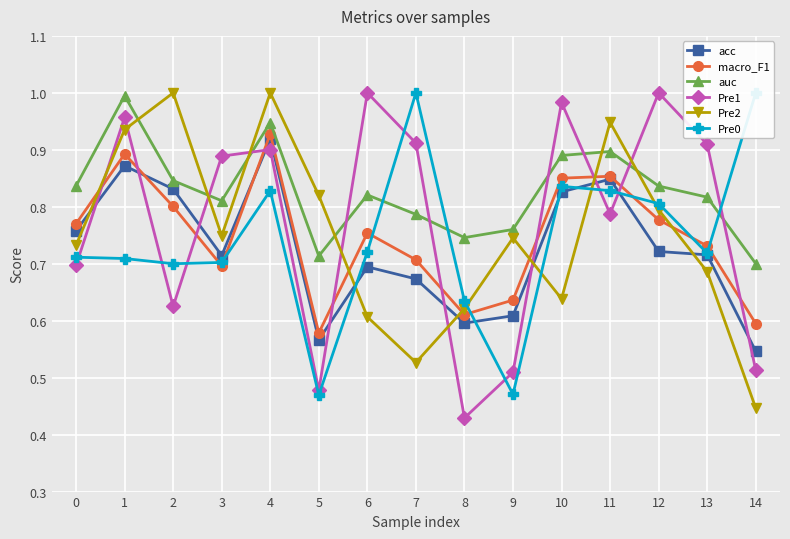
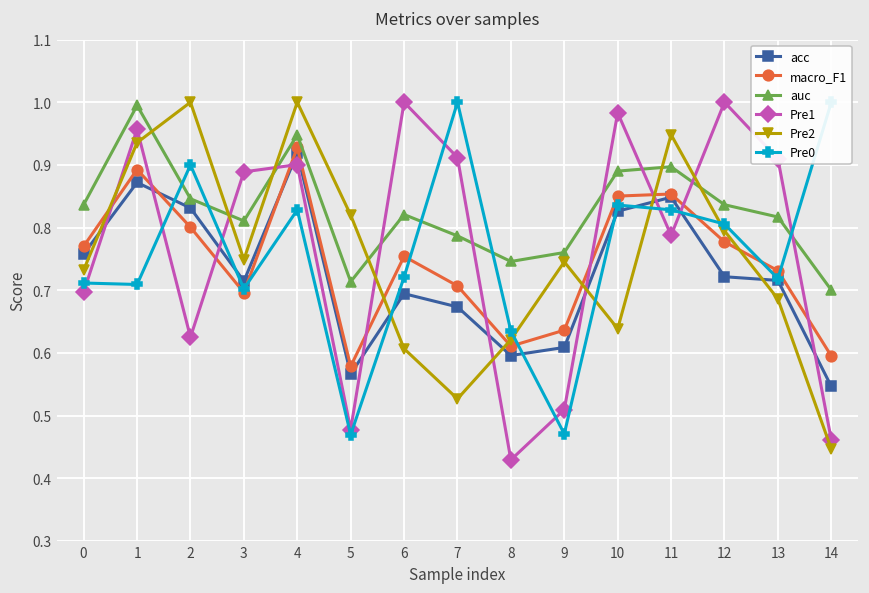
  {
    "acc": {
      "0": 0.76,
      "1": 0.87,
      "2": 0.83,
      "3": 0.71,
      "4": 0.92,
      "5": 0.57,
      "6": 0.69,
      "7": 0.67,
      "8": 0.60,
      "9": 0.61,
      "10": 0.83,
      "11": 0.85,
      "12": 0.72,
      "14": 0.55
    },
    "macro_F1": {
      "0": 0.77,
      "1": 0.89,
      "2": 0.80,
      "3": 0.70,
      "4": 0.93,
      "5": 0.58,
      "6": 0.75,
      "7": 0.71,
      "8": 0.61,
      "9": 0.64,
      "10": 0.85,
      "11": 0.85,
      "12": 0.78,
      "13": 0.73,
      "14": 0.60
    },
    "auc": {
      "0": 0.84,
      "1": 0.99,
      "2": 0.85,
      "3": 0.81,
      "4": 0.95,
      "5": 0.71,
      "6": 0.82,
      "7": 0.79,
      "8": 0.75,
      "9": 0.76,
      "10": 0.89,
      "11": 0.90,
      "12": 0.84,
      "13": 0.82,
      "14": 0.70
    },
    "Pre1": {
      "0": 0.70,
      "1": 0.96,
      "2": 0.63,
      "3": 0.89,
      "4": 0.90,
      "5": 0.48,
      "6": 1.00,
      "7": 0.91,
      "8": 0.43,
      "9": 0.51,
      "10": 0.98,
      "11": 0.79,
      "12": 1.00,
      "13": 0.91,
-     "14": 0.51
+     "14": 0.46
    },
    "Pre2": {
      "0": 0.73,
      "1": 0.94,
      "2": 1.00,
      "3": 0.75,
      "4": 1.00,
      "5": 0.82,
      "6": 0.61,
      "7": 0.53,
      "8": 0.62,
      "9": 0.75,
      "10": 0.64,
      "11": 0.95,
      "12": 0.79,
      "13": 0.69,
      "14": 0.45
    },
    "Pre0": {
      "0": 0.71,
      "1": 0.71,
-     "2": 0.7,
+     "2": 0.9,
      "3": 0.7,
      "4": 0.83,
      "5": 0.47,
      "6": 0.72,
      "7": 1.0,
      "8": 0.63,
      "9": 0.47,
      "10": 0.84,
      "11": 0.83,
      "12": 0.81
    }
  }
